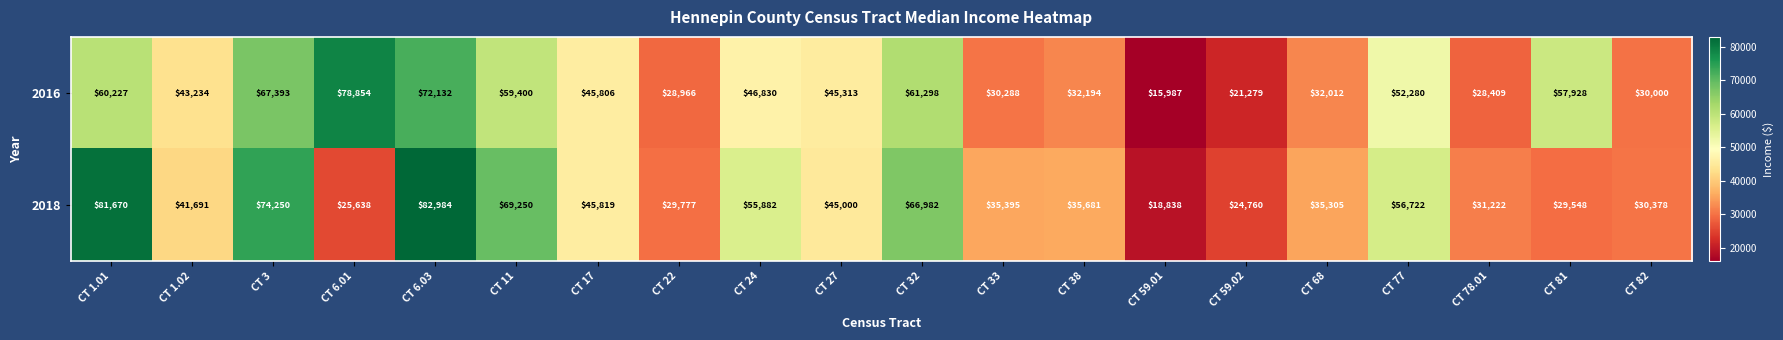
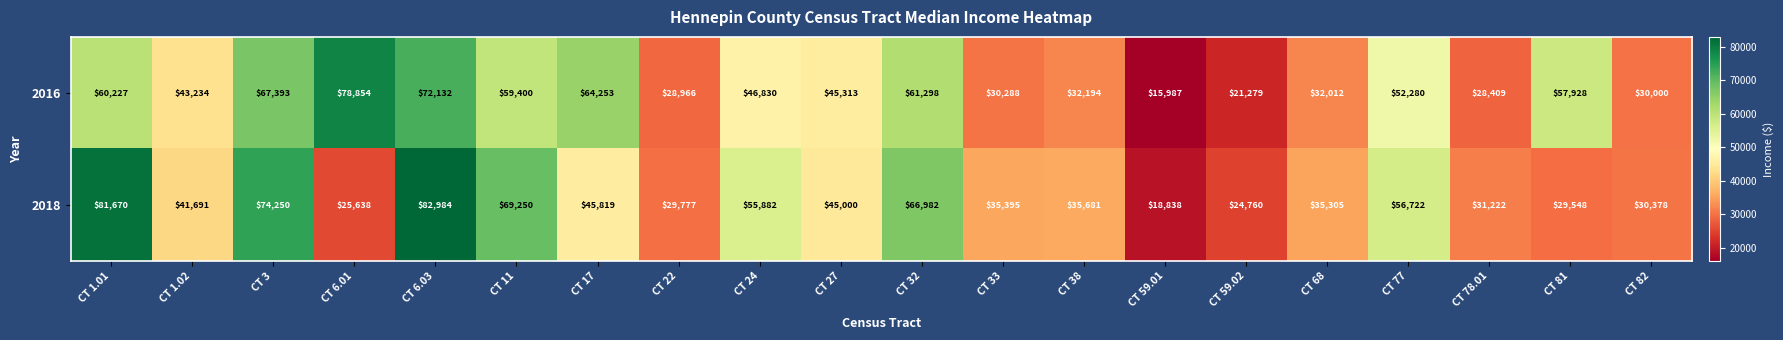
  {
    "2016": {
      "CT 1.01": "$60,227",
      "CT 1.02": "$43,234",
      "CT 3": "$67,393",
      "CT 6.01": "$78,854",
      "CT 6.03": "$72,132",
      "CT 11": "$59,400",
-     "CT 17": "$45,806",
+     "CT 17": "$64,253",
      "CT 22": "$28,966",
      "CT 24": "$46,830",
      "CT 27": "$45,313",
      "CT 32": "$61,298",
      "CT 33": "$30,288",
      "CT 38": "$32,194",
      "CT 59.01": "$15,987",
      "CT 59.02": "$21,279",
      "CT 68": "$32,012",
      "CT 77": "$52,280",
      "CT 78.01": "$28,409",
      "CT 81": "$57,928",
      "CT 82": "$30,000"
    },
    "2018": {
      "CT 1.01": "$81,670",
      "CT 1.02": "$41,691",
      "CT 3": "$74,250",
      "CT 6.01": "$25,638",
      "CT 6.03": "$82,984",
      "CT 11": "$69,250",
      "CT 17": "$45,819",
      "CT 22": "$29,777",
      "CT 24": "$55,882",
      "CT 27": "$45,000",
      "CT 32": "$66,982",
      "CT 33": "$35,395",
      "CT 38": "$35,681",
      "CT 59.01": "$18,838",
      "CT 59.02": "$24,760",
      "CT 68": "$35,305",
      "CT 77": "$56,722",
      "CT 78.01": "$31,222",
      "CT 81": "$29,548",
      "CT 82": "$30,378"
    }
  }
